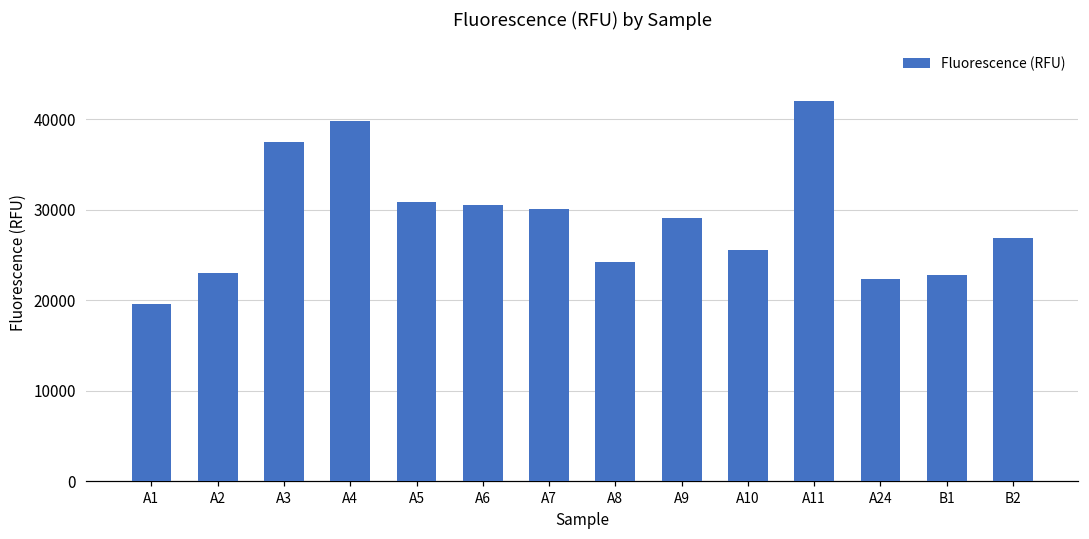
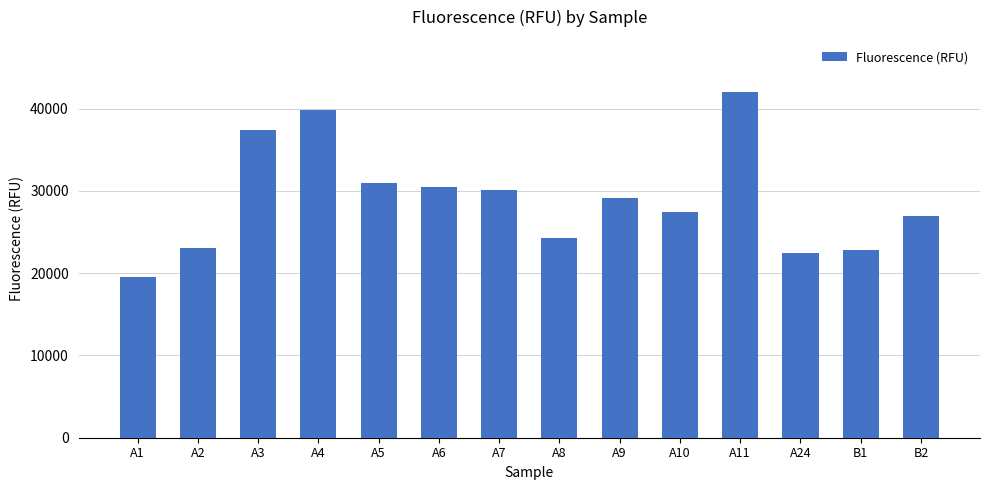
  {
    "A1": 20000,
    "A2": 23000,
    "A3": 37000,
    "A4": 40000,
    "A5": 31000,
    "A6": 30000,
    "A7": 30000,
    "A8": 24000,
    "A9": 29000,
-   "A10": 26000,
+   "A10": 27000,
    "A11": 42000,
    "A24": 22000,
    "B1": 23000,
    "B2": 27000
  }
